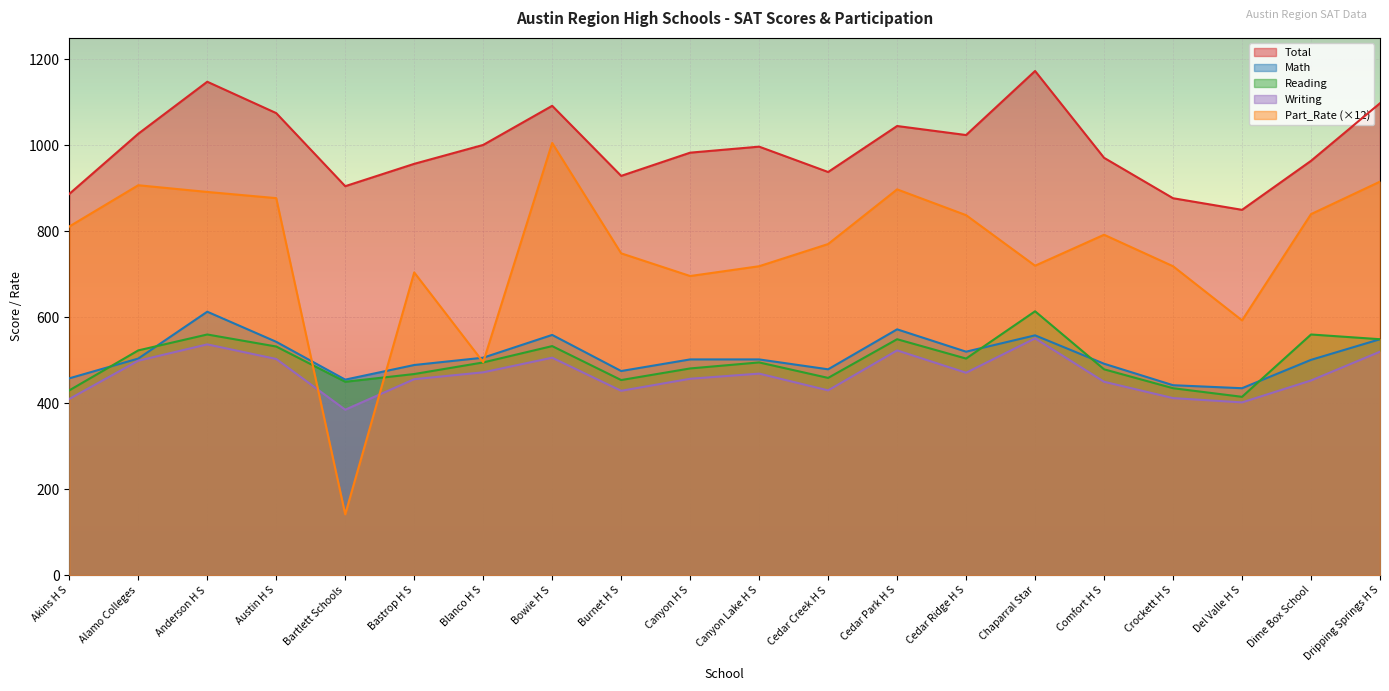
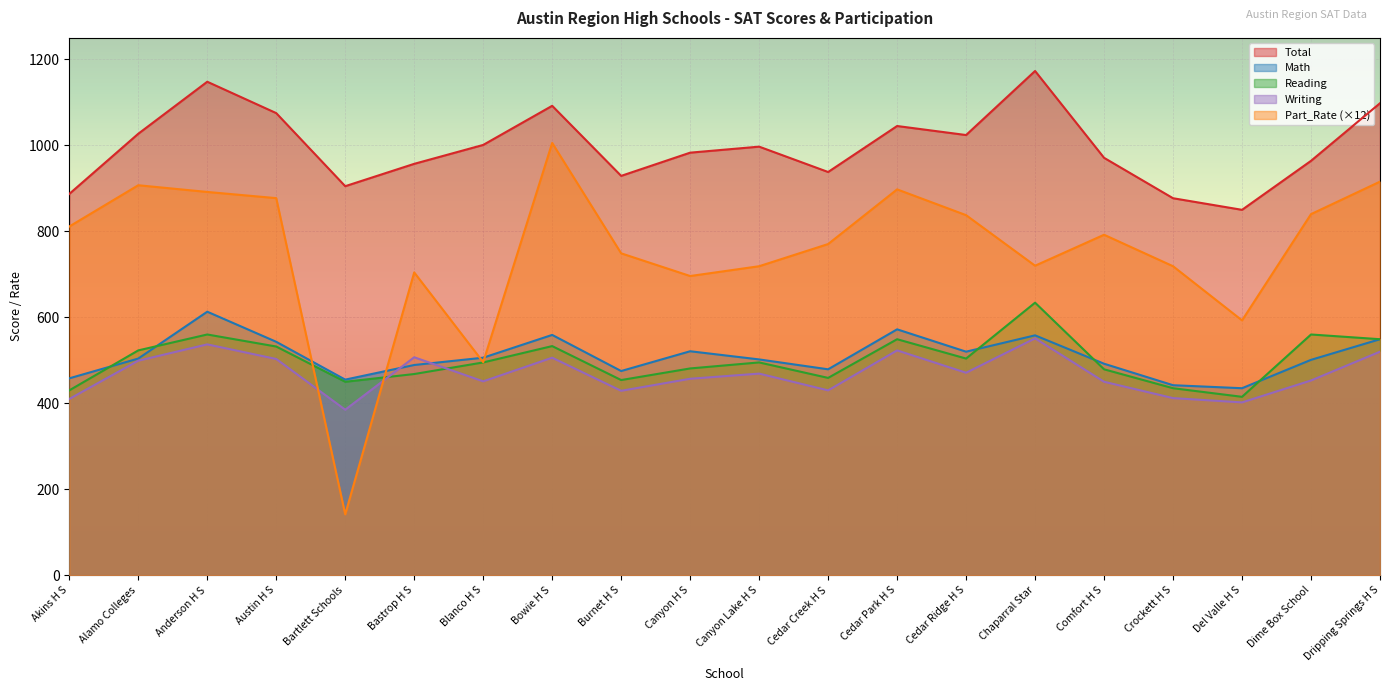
  {
    "Total": {
      "Akins H S": 890,
      "Alamo Colleges": 1030,
      "Anderson H S": 1150,
      "Austin H S": 1080,
      "Bartlett Schools": 910,
      "Bastrop H S": 960,
      "Blanco H S": 1000,
      "Bowie H S": 1090,
      "Burnet H S": 930,
      "Canyon H S": 980,
      "Canyon Lake H S": 1000,
      "Cedar Creek H S": 940,
      "Cedar Park H S": 1050,
      "Cedar Ridge H S": 1020,
      "Chaparral Star": 1170,
      "Comfort H S": 970,
      "Crockett H S": 880,
      "Del Valle H S": 850,
      "Dime Box School": 960,
      "Dripping Springs H S": 1100
    },
    "Math": {
      "Akins H S": 460,
      "Anderson H S": 610,
      "Austin H S": 540,
      "Bastrop H S": 490,
      "Blanco H S": 510,
      "Bowie H S": 560,
      "Burnet H S": 480,
-     "Canyon H S": 500,
+     "Canyon H S": 520,
      "Canyon Lake H S": 500,
      "Cedar Creek H S": 480,
      "Cedar Park H S": 570,
      "Cedar Ridge H S": 520,
      "Chaparral Star": 560,
      "Comfort H S": 490,
      "Crockett H S": 440,
      "Del Valle H S": 440,
      "Dime Box School": 500
    },
    "Reading": {
      "Akins H S": 430,
      "Alamo Colleges": 520,
      "Anderson H S": 560,
      "Austin H S": 530,
      "Bastrop H S": 470,
      "Bowie H S": 530,
      "Burnet H S": 450,
      "Canyon H S": 480,
      "Canyon Lake H S": 500,
      "Cedar Creek H S": 460,
      "Cedar Park H S": 550,
      "Cedar Ridge H S": 500,
-     "Chaparral Star": 610,
+     "Chaparral Star": 630,
      "Comfort H S": 480,
      "Crockett H S": 440,
      "Del Valle H S": 420,
      "Dime Box School": 560
    },
    "Writing": {
      "Akins H S": 410,
      "Anderson H S": 540,
      "Austin H S": 500,
      "Bartlett Schools": 390,
-     "Bastrop H S": 460,
-     "Blanco H S": 470,
+     "Bastrop H S": 510,
+     "Blanco H S": 450,
      "Bowie H S": 510,
      "Burnet H S": 430,
      "Canyon H S": 460,
      "Canyon Lake H S": 470,
      "Cedar Creek H S": 430,
      "Cedar Park H S": 520,
      "Cedar Ridge H S": 470,
      "Chaparral Star": 550,
      "Comfort H S": 450,
      "Crockett H S": 410,
      "Del Valle H S": 400,
      "Dime Box School": 450,
      "Dripping Springs H S": 520
    },
    "Part_Rate (×12)": {
      "Akins H S": 810,
      "Alamo Colleges": 910,
      "Anderson H S": 890,
      "Austin H S": 880,
      "Bartlett Schools": 140,
      "Bastrop H S": 700,
      "Bowie H S": 1010,
      "Burnet H S": 750,
      "Canyon H S": 700,
      "Canyon Lake H S": 720,
      "Cedar Creek H S": 770,
      "Cedar Park H S": 900,
      "Cedar Ridge H S": 840,
      "Chaparral Star": 720,
      "Comfort H S": 790,
      "Crockett H S": 720,
      "Del Valle H S": 590,
      "Dime Box School": 840,
      "Dripping Springs H S": 920
    }
  }
